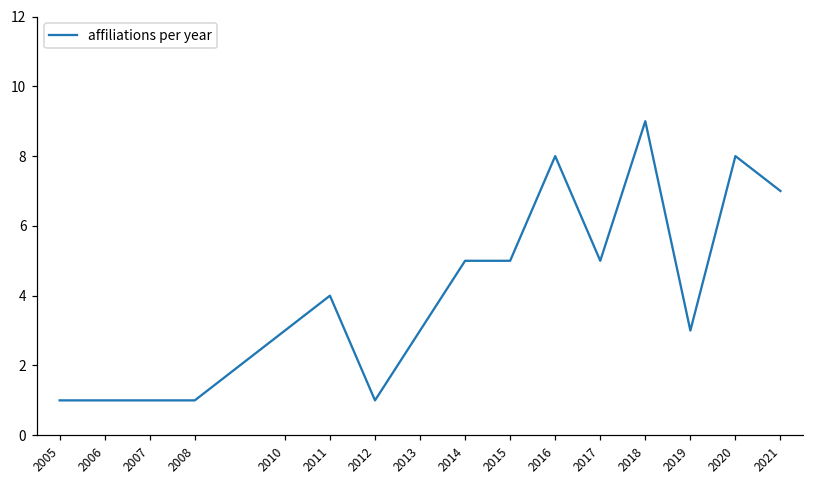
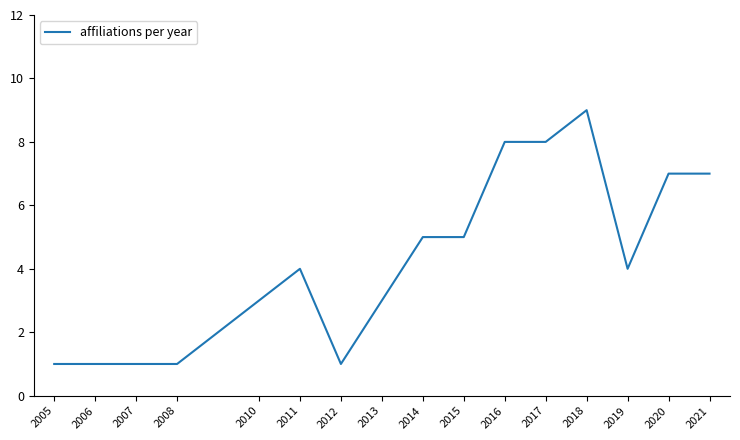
  {
    "2005": 1,
    "2006": 1,
    "2007": 1,
    "2008": 1,
    "2010": 3,
    "2011": 4,
    "2012": 1,
    "2013": 3,
    "2014": 5,
    "2015": 5,
    "2016": 8,
-   "2017": 5,
+   "2017": 8,
    "2018": 9,
-   "2019": 3,
-   "2020": 8,
+   "2019": 4,
+   "2020": 7,
    "2021": 7
  }
